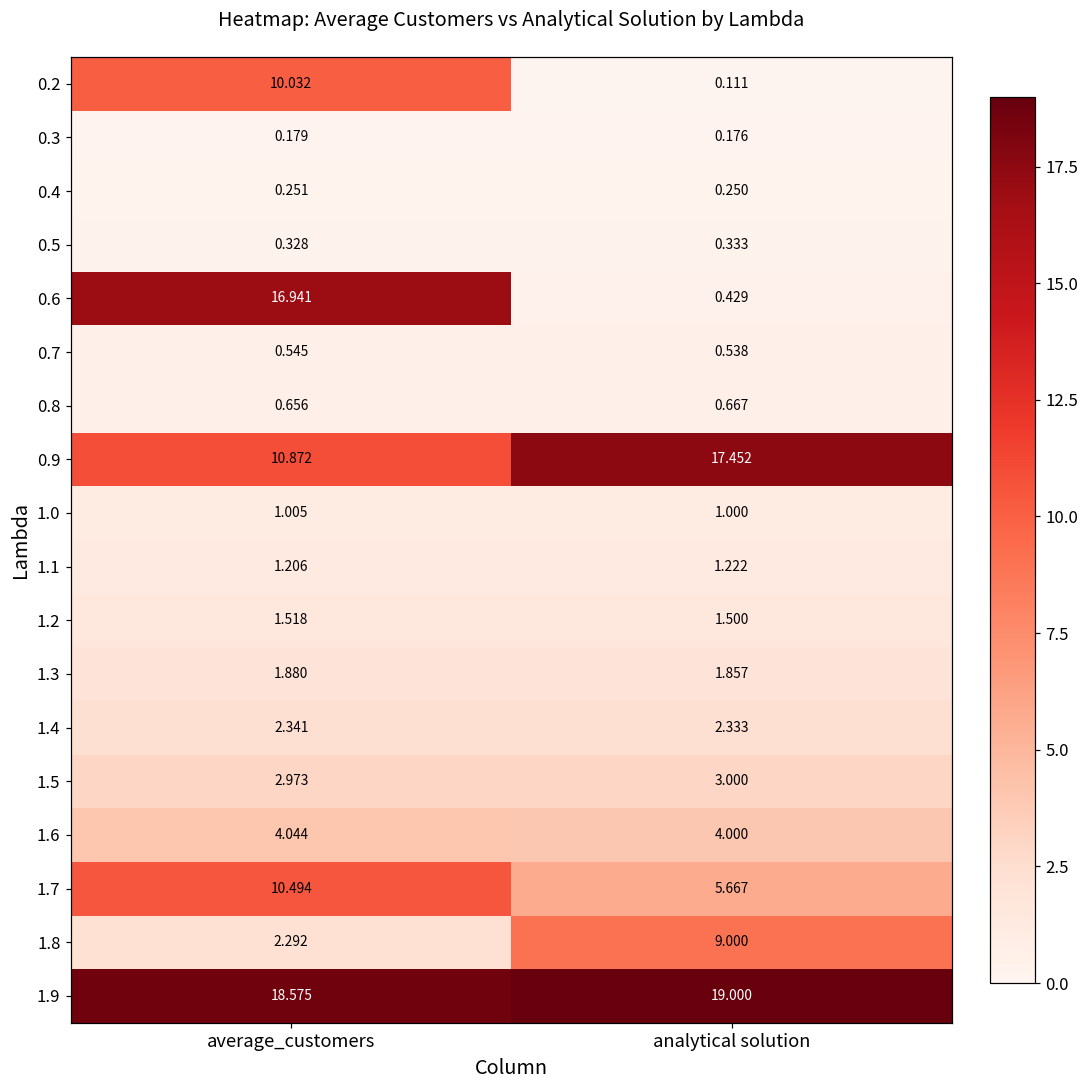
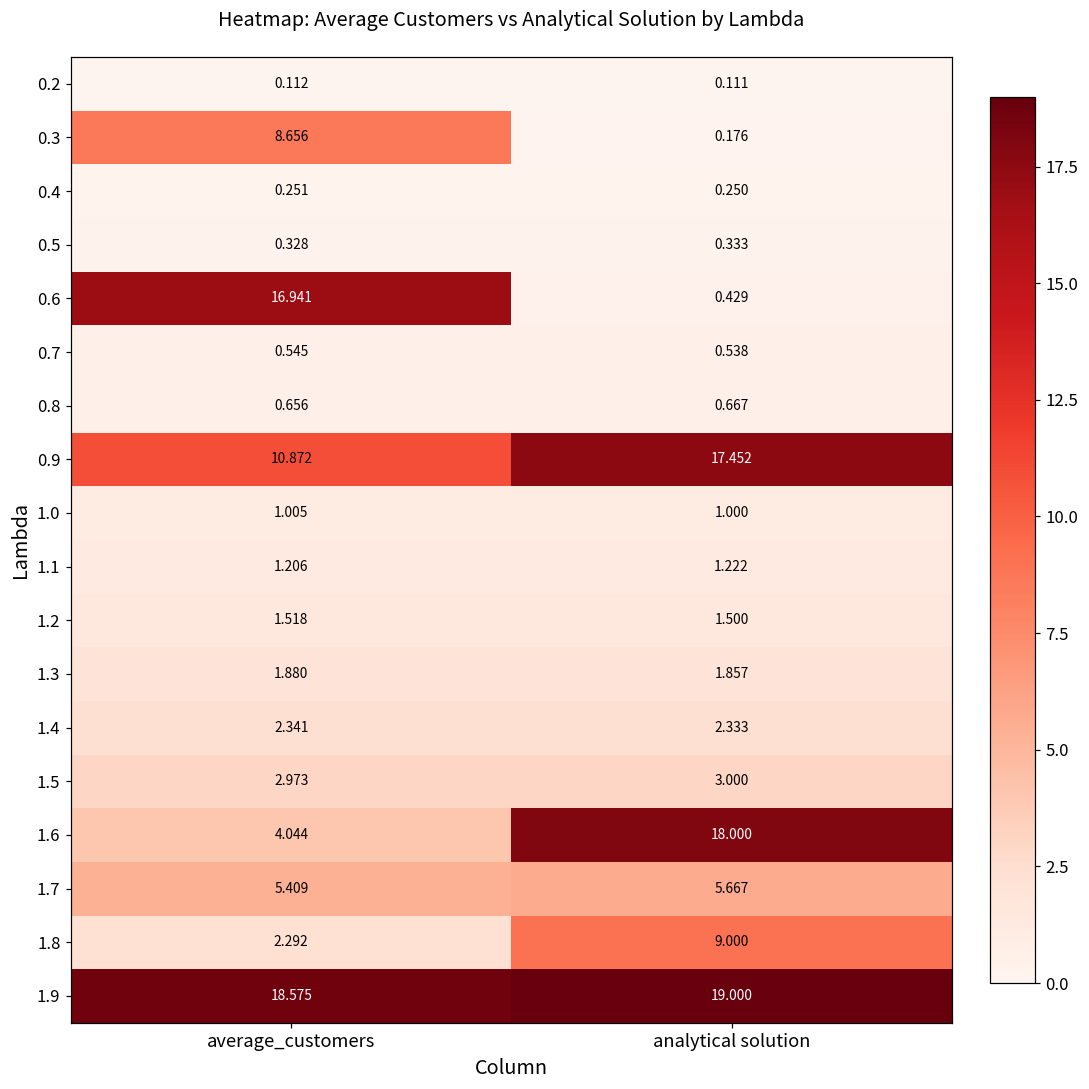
  {
    "0.2": {
-     "average_customers": 10.032,
+     "average_customers": 0.112,
      "analytical solution": 0.111
    },
    "0.3": {
-     "average_customers": 0.179,
+     "average_customers": 8.656,
      "analytical solution": 0.176
    },
    "0.4": {
      "average_customers": 0.251,
      "analytical solution": 0.250
    },
    "0.5": {
      "average_customers": 0.328,
      "analytical solution": 0.333
    },
    "0.6": {
      "average_customers": 16.941,
      "analytical solution": 0.429
    },
    "0.7": {
      "average_customers": 0.545,
      "analytical solution": 0.538
    },
    "0.8": {
      "average_customers": 0.656,
      "analytical solution": 0.667
    },
    "0.9": {
      "average_customers": 10.872,
      "analytical solution": 17.452
    },
    "1.0": {
      "average_customers": 1.005,
      "analytical solution": 1.000
    },
    "1.1": {
      "average_customers": 1.206,
      "analytical solution": 1.222
    },
    "1.2": {
      "average_customers": 1.518,
      "analytical solution": 1.500
    },
    "1.3": {
      "average_customers": 1.880,
      "analytical solution": 1.857
    },
    "1.4": {
      "average_customers": 2.341,
      "analytical solution": 2.333
    },
    "1.5": {
      "average_customers": 2.973,
      "analytical solution": 3.000
    },
    "1.6": {
      "average_customers": 4.044,
-     "analytical solution": 4.000
+     "analytical solution": 18.000
    },
    "1.7": {
-     "average_customers": 10.494,
+     "average_customers": 5.409,
      "analytical solution": 5.667
    },
    "1.8": {
      "average_customers": 2.292,
      "analytical solution": 9.000
    },
    "1.9": {
      "average_customers": 18.575,
      "analytical solution": 19.000
    }
  }
